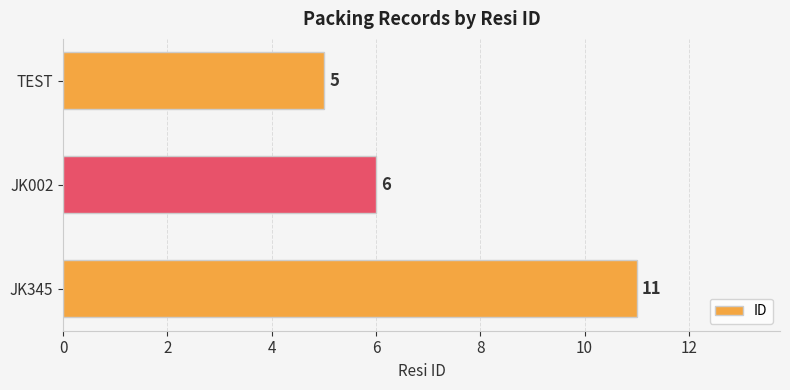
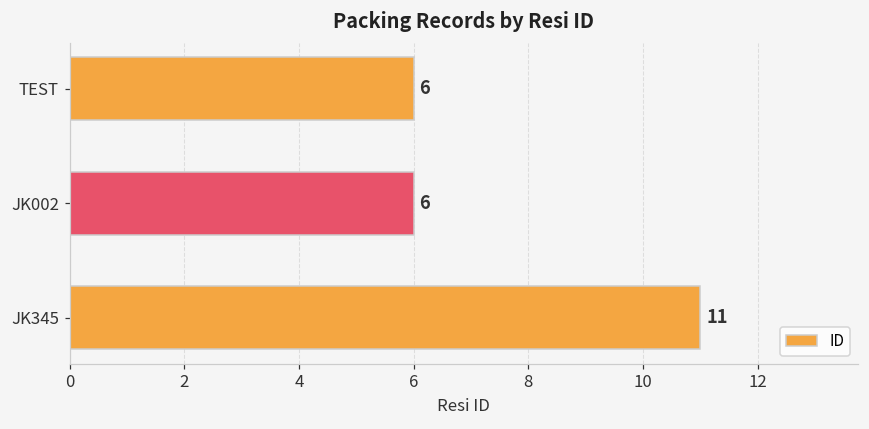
  {
-   "TEST": 5,
+   "TEST": 6,
    "JK002": 6,
    "JK345": 11
  }
